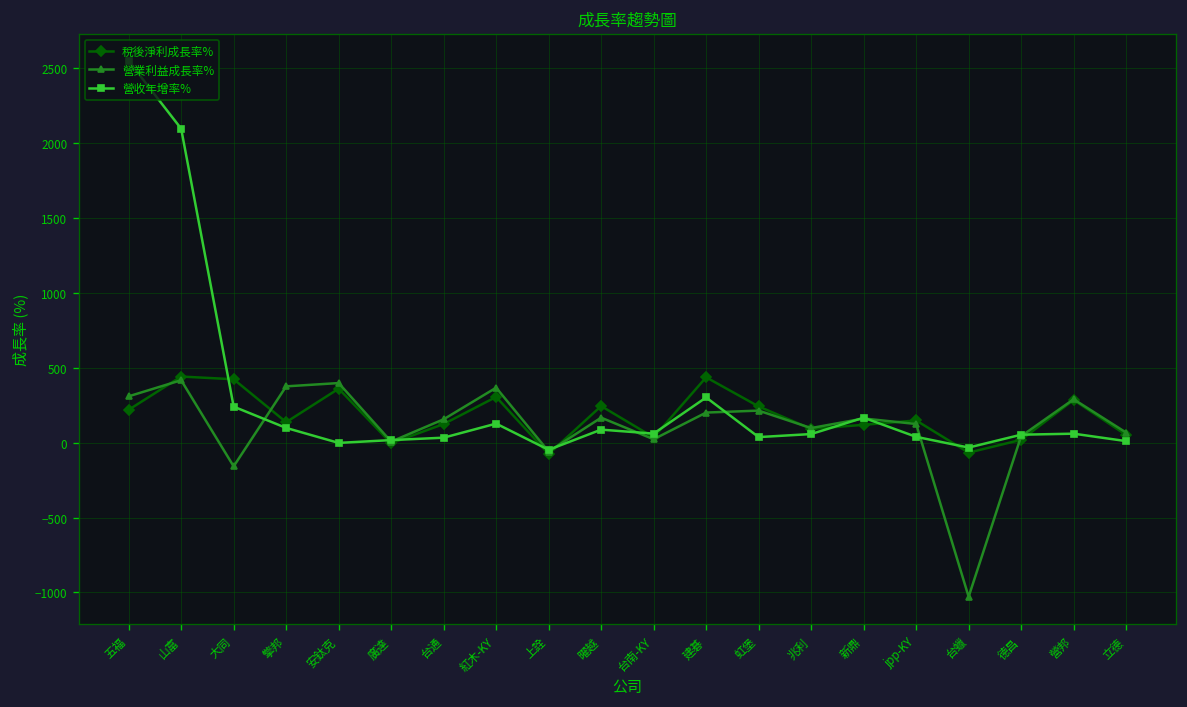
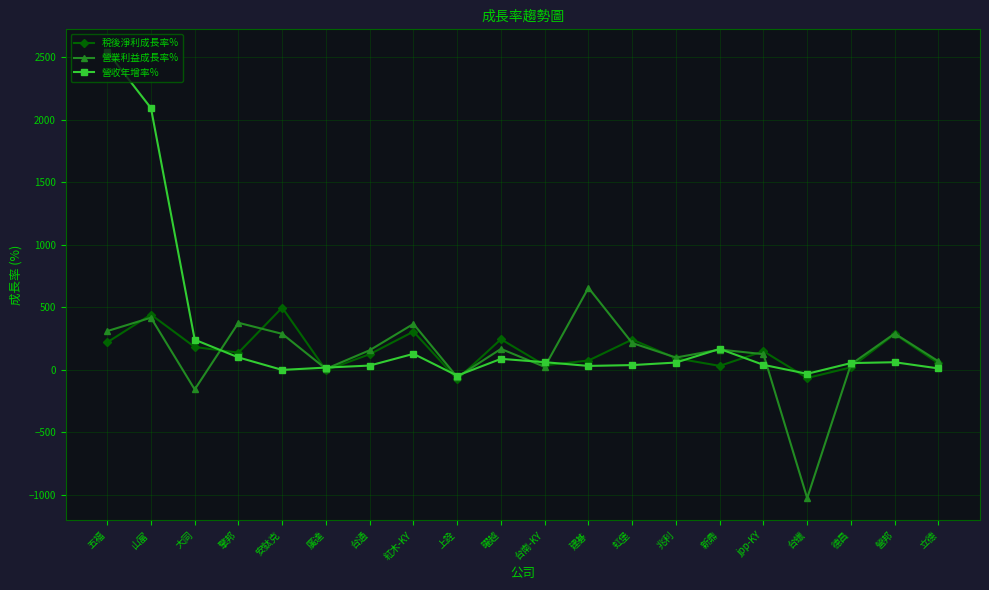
  {
    "稅後淨利成長率%": {
      "五福": 220,
      "山富": 440,
-     "大同": 420,
+     "大同": 180,
      "擎邦": 140,
-     "安鈦克": 360,
+     "安鈦克": 500,
      "台通": 120,
      "紅木-KY": 300,
      "曜越": 240,
-     "建碁": 440,
+     "建碁": 70,
      "虹堡": 240,
-     "新鼎": 120,
+     "新鼎": 30,
      "jpp-KY": 150,
      "台蠟": -70,
      "德昌": 20
    },
    "營業利益成長率%": {
      "五福": 310,
      "山富": 420,
      "大同": -160,
      "擎邦": 380,
-     "安鈦克": 400,
+     "安鈦克": 290,
      "台通": 160,
      "紅木-KY": 370,
      "曜越": 170,
-     "建碁": 200,
+     "建碁": 660,
      "虹堡": 210,
      "jpp-KY": 120,
      "台蠟": -1030
    },
    "營收年增率%": {
      "山富": 2090,
      "大同": 240,
      "擎邦": 100,
      "安鈦克": 0,
      "台通": 30,
      "紅木-KY": 130,
      "曜越": 90,
      "台南-KY": 60,
-     "建碁": 300,
+     "建碁": 30,
      "虹堡": 40,
      "兆利": 60,
      "jpp-KY": 40,
      "台蠟": -30,
      "營邦": 60,
      "立德": 10
    }
  }
